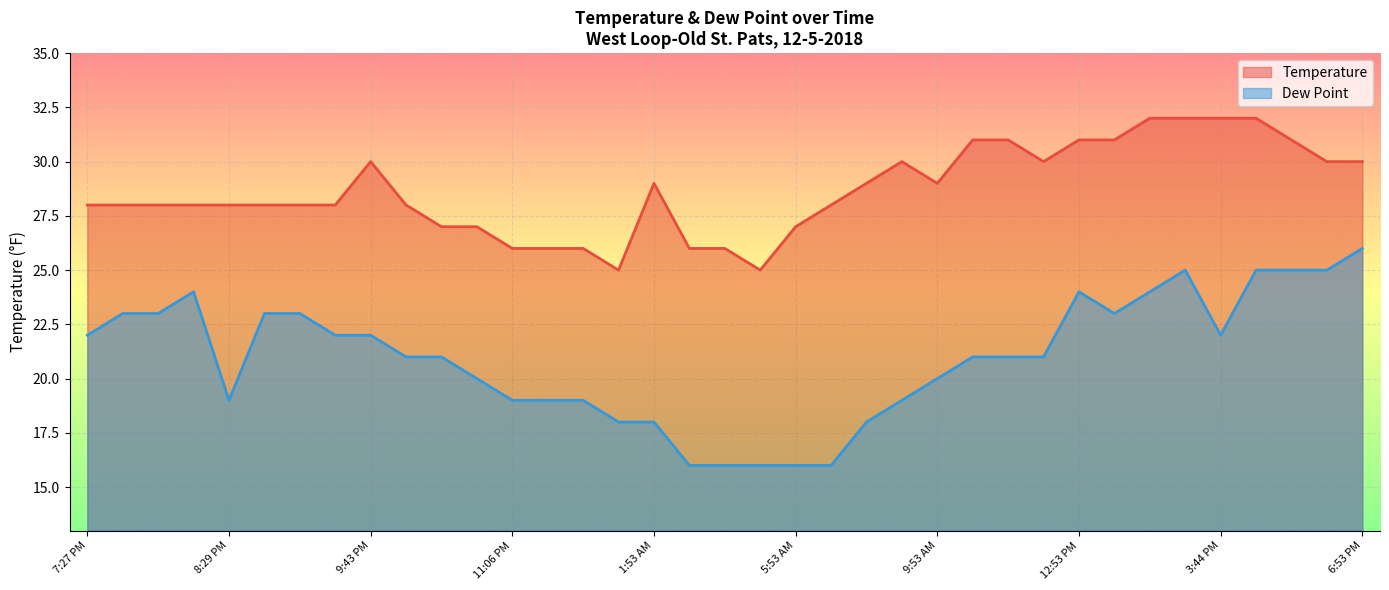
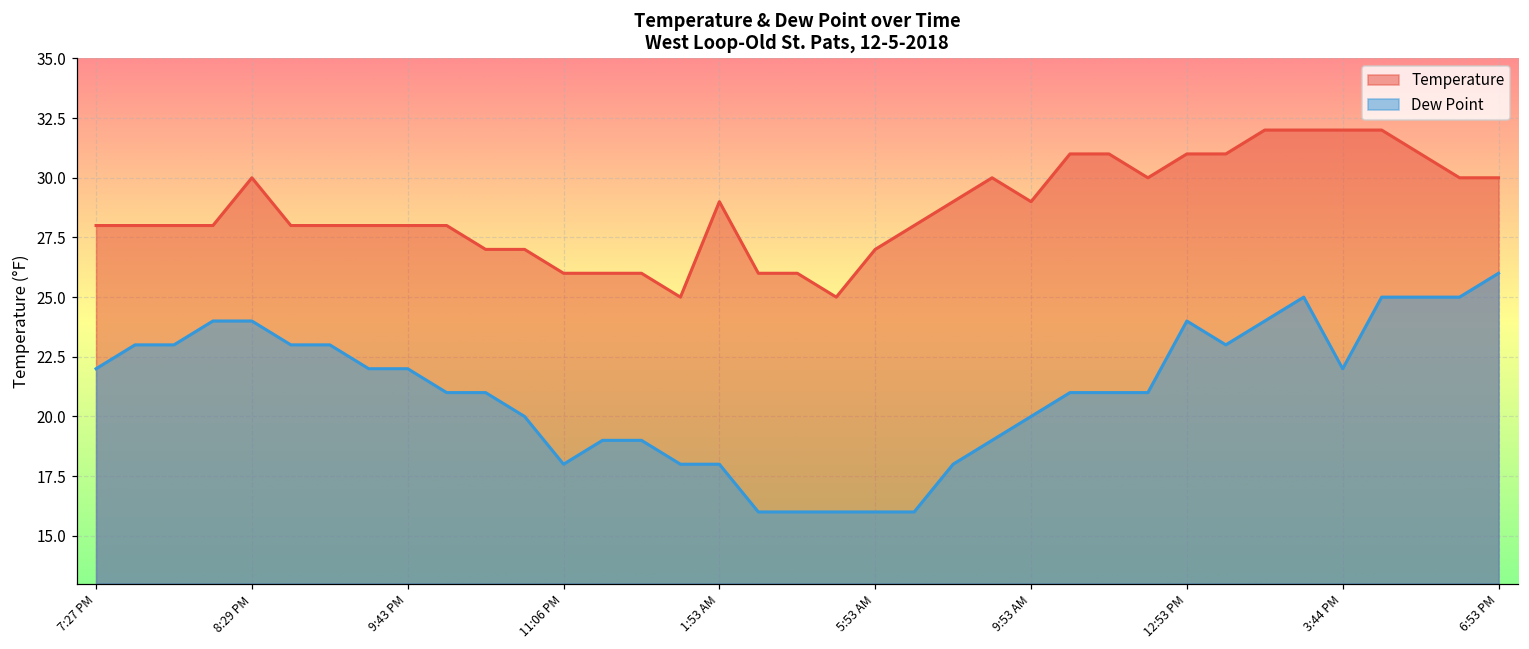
  {
    "Temperature": {
      "7:27 PM": 28,
-     "8:29 PM": 28,
-     "9:43 PM": 30,
+     "8:29 PM": 30,
+     "9:43 PM": 28,
      "11:06 PM": 26,
      "1:53 AM": 29,
      "5:53 AM": 27,
      "9:53 AM": 29,
      "12:53 PM": 31,
      "3:44 PM": 32,
      "6:53 PM": 30
    },
    "Dew Point": {
      "7:27 PM": 22,
-     "8:29 PM": 19,
+     "8:29 PM": 24,
      "9:43 PM": 22,
-     "11:06 PM": 19,
+     "11:06 PM": 18,
      "1:53 AM": 18,
      "5:53 AM": 16,
      "9:53 AM": 20,
      "12:53 PM": 24,
      "3:44 PM": 22,
      "6:53 PM": 26
    }
  }
